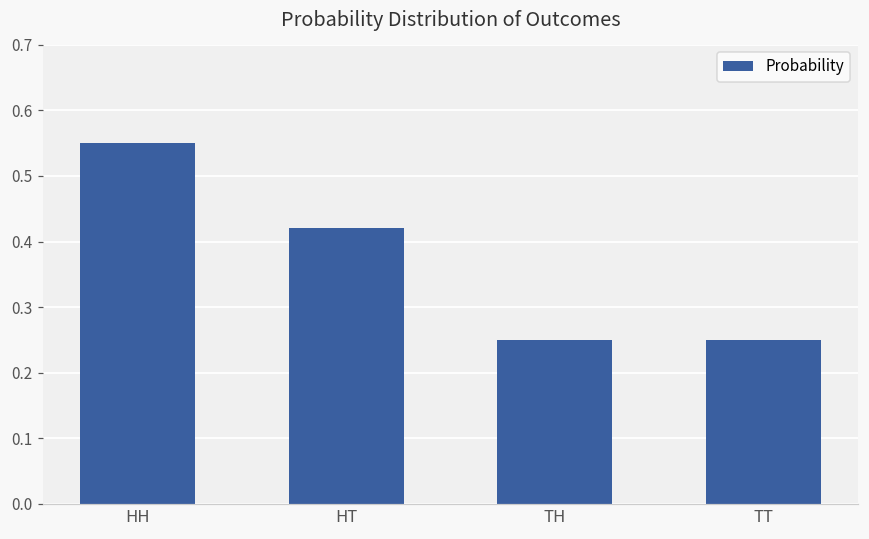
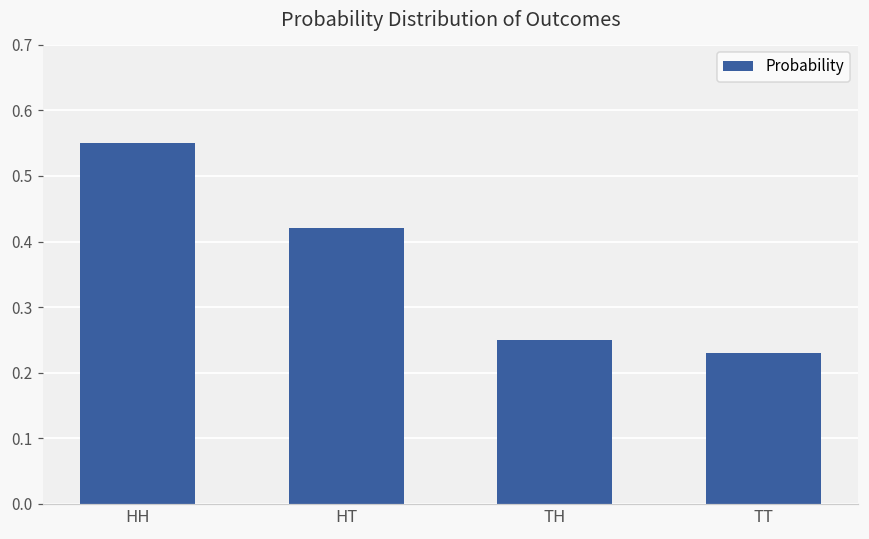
  {
    "HH": 0.55,
    "HT": 0.42,
    "TH": 0.25,
-   "TT": 0.25
+   "TT": 0.23
  }
